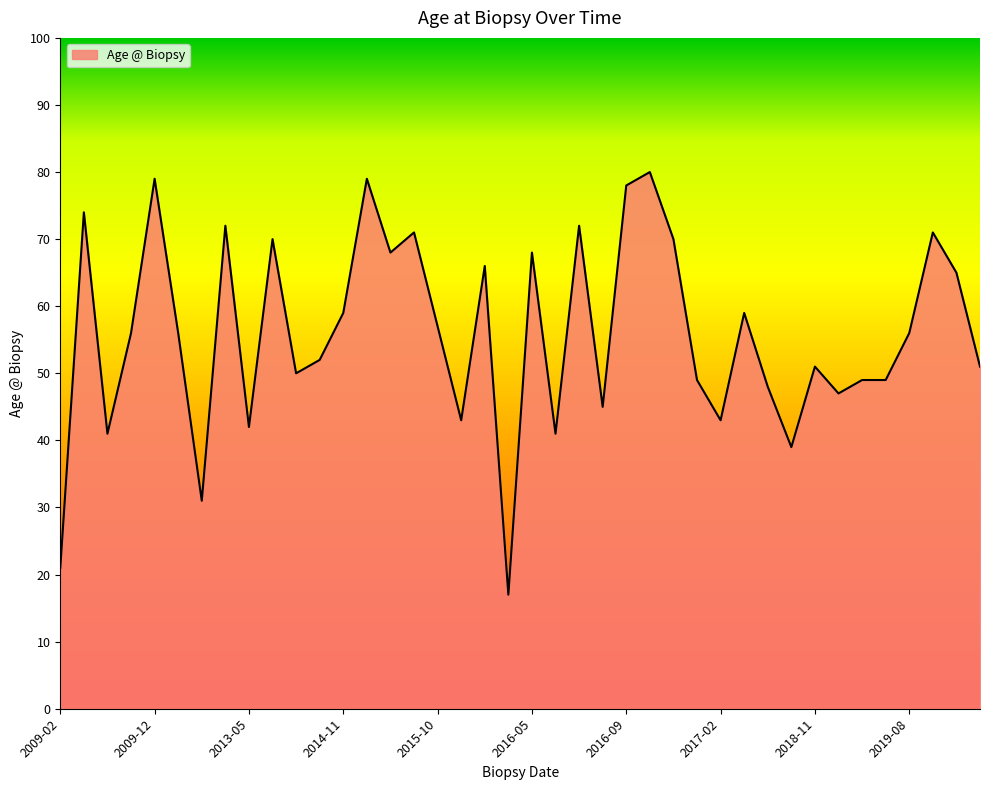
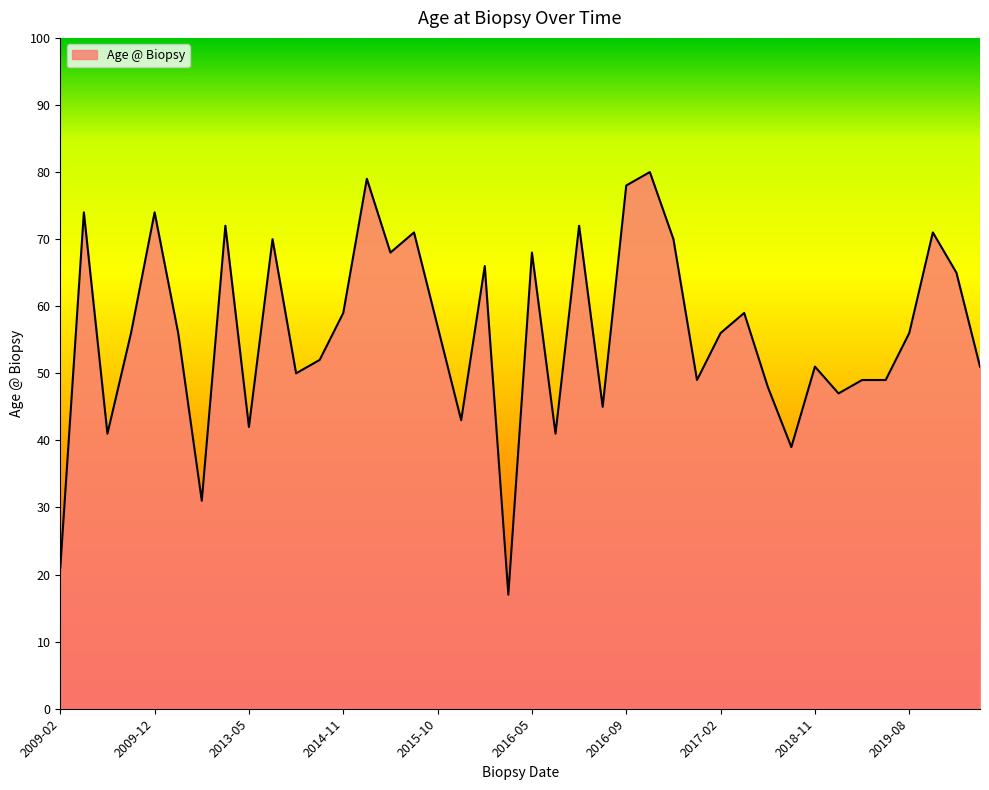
  {
    "2009-02": 21,
-   "2009-12": 79,
+   "2009-12": 74,
    "2013-05": 42,
    "2014-11": 59,
    "2015-10": 57,
-   "2017-02": 43
+   "2017-02": 56
  }
